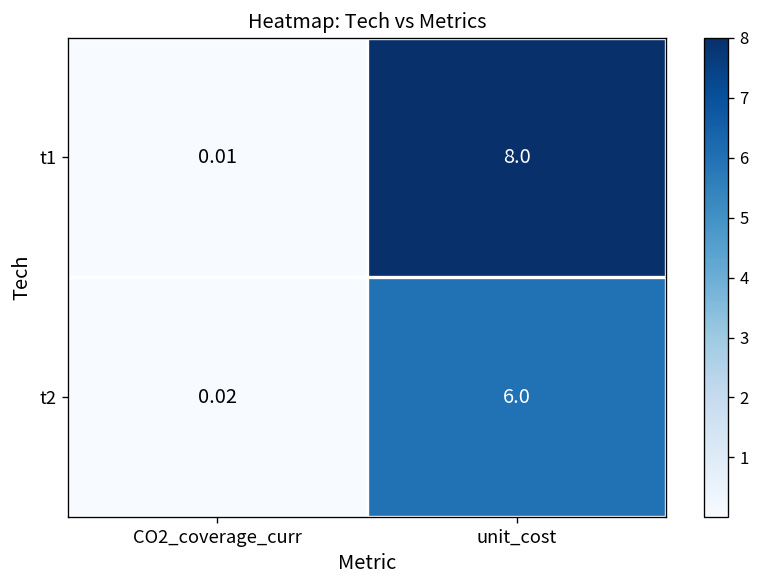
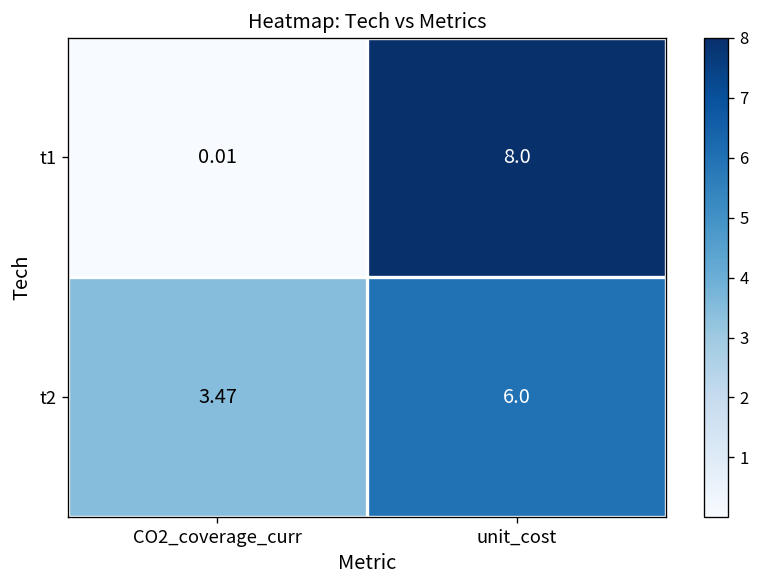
  {
    "t1": {
      "CO2_coverage_curr": 0.01,
      "unit_cost": 8.0
    },
    "t2": {
-     "CO2_coverage_curr": 0.02,
+     "CO2_coverage_curr": 3.47,
      "unit_cost": 6.0
    }
  }
